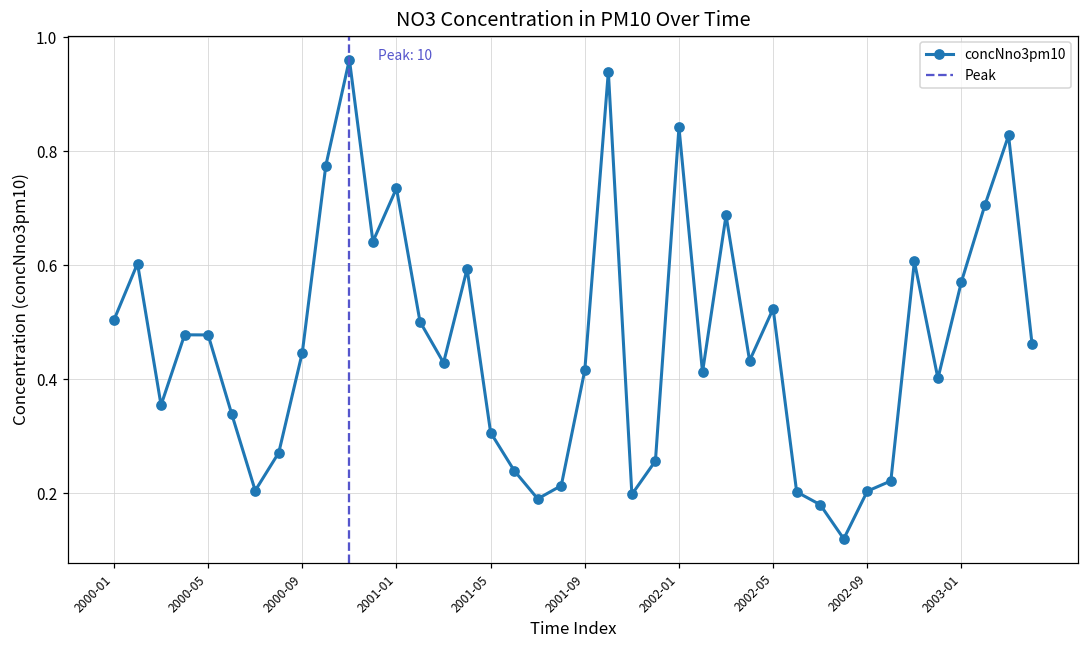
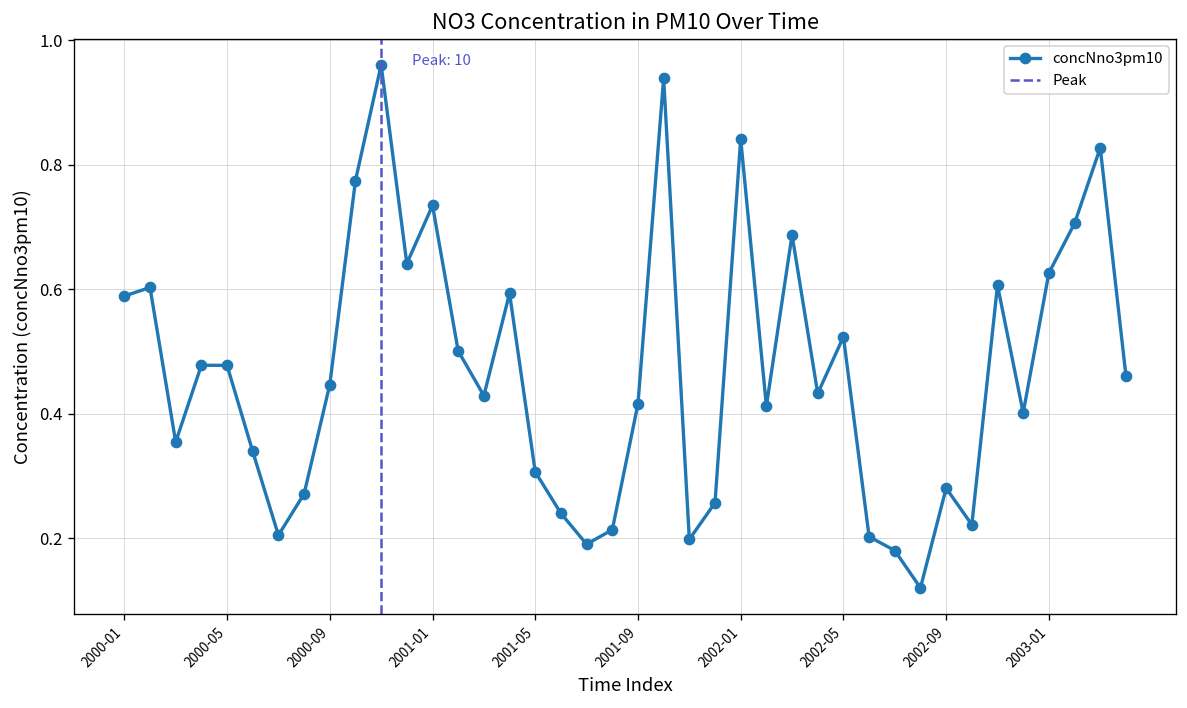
  {
-   "2000-01": 0.50,
+   "2000-01": 0.59,
    "2000-05": 0.48,
    "2000-09": 0.45,
    "2001-01": 0.73,
    "2001-05": 0.31,
    "2001-09": 0.42,
    "2002-01": 0.84,
    "2002-05": 0.52,
-   "2002-09": 0.20,
-   "2003-01": 0.57
+   "2002-09": 0.28,
+   "2003-01": 0.63
  }
